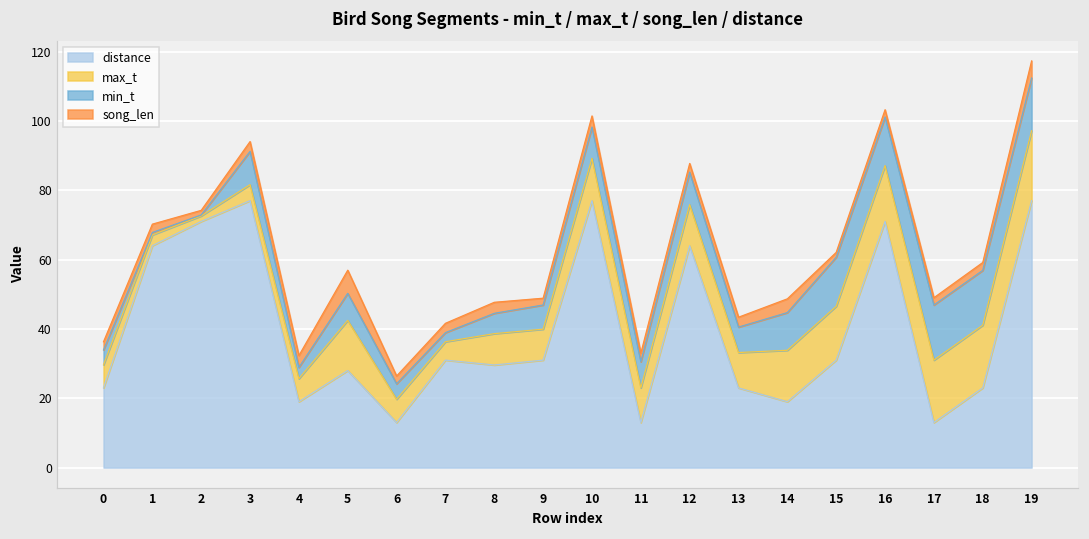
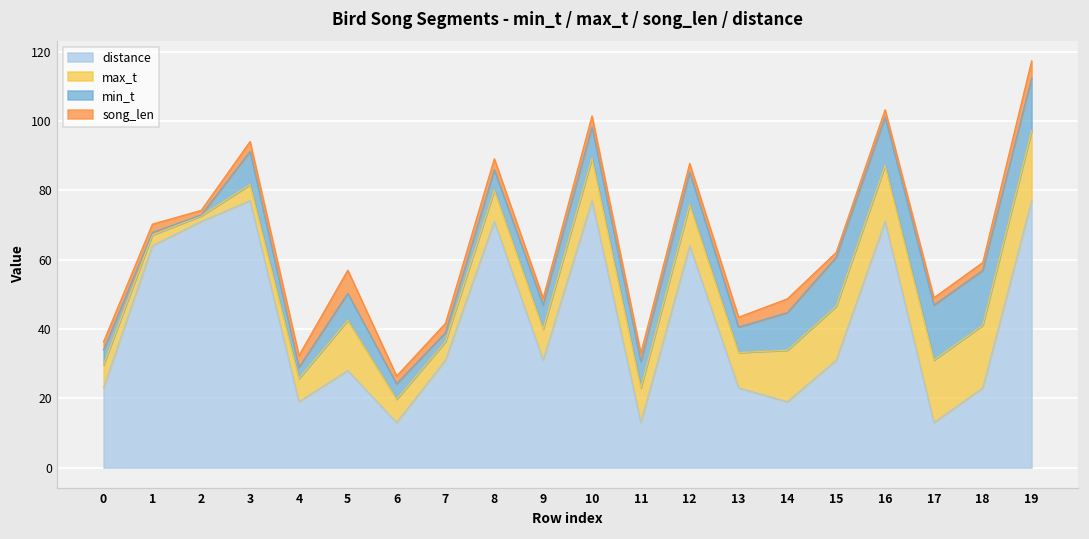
  {
    "distance": {
      "0": 23,
      "1": 64,
      "2": 71,
      "3": 77,
      "4": 19,
      "5": 28,
      "6": 13,
      "7": 31,
-     "8": 30,
+     "8": 71,
      "9": 31,
      "10": 77,
      "11": 13,
      "12": 64,
      "13": 23,
      "14": 19,
      "15": 31,
      "16": 71,
      "17": 13,
      "18": 23,
      "19": 77
    },
    "min_t": {
      "0": 4,
      "3": 10,
      "4": 3,
      "5": 8,
      "6": 4,
      "7": 3,
      "8": 6,
      "9": 7,
      "10": 9,
      "11": 8,
      "12": 9,
      "13": 7,
      "14": 11,
      "15": 14,
      "16": 14,
      "17": 16,
      "18": 16,
      "19": 15
    }
  }
